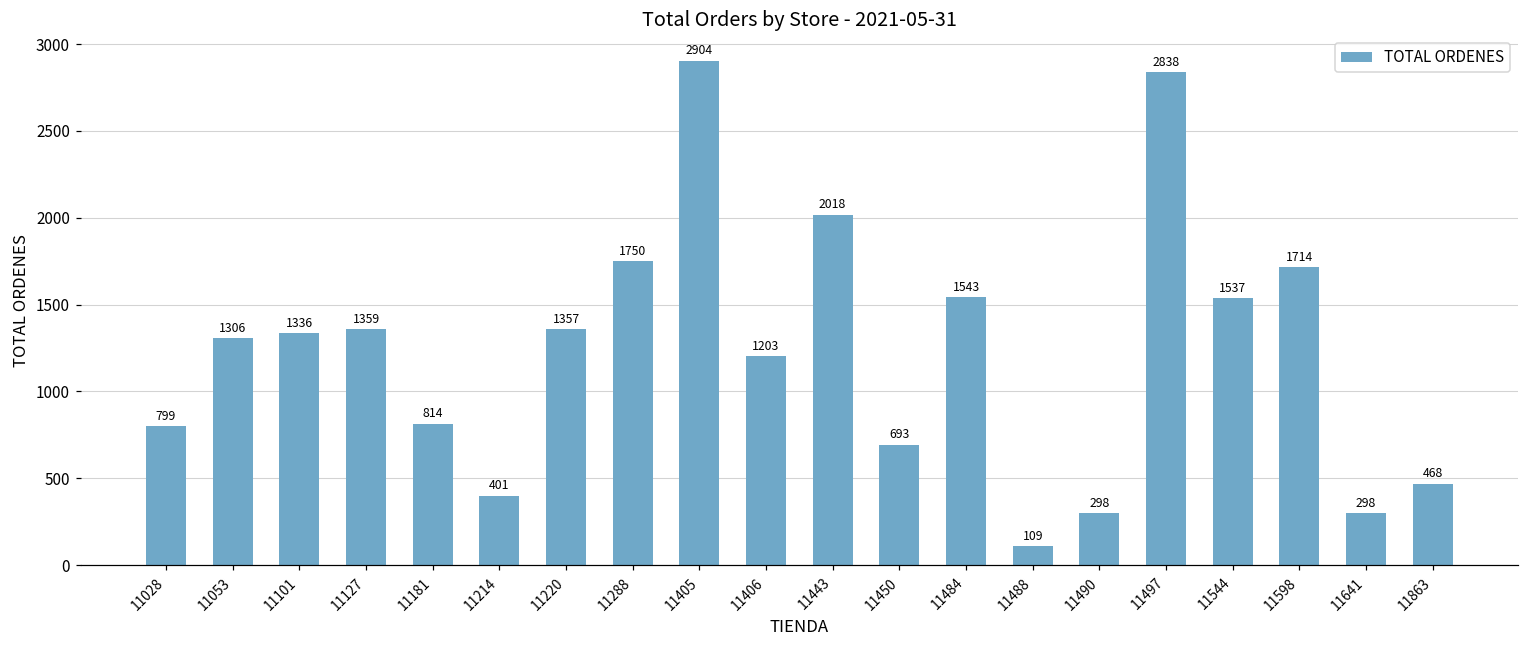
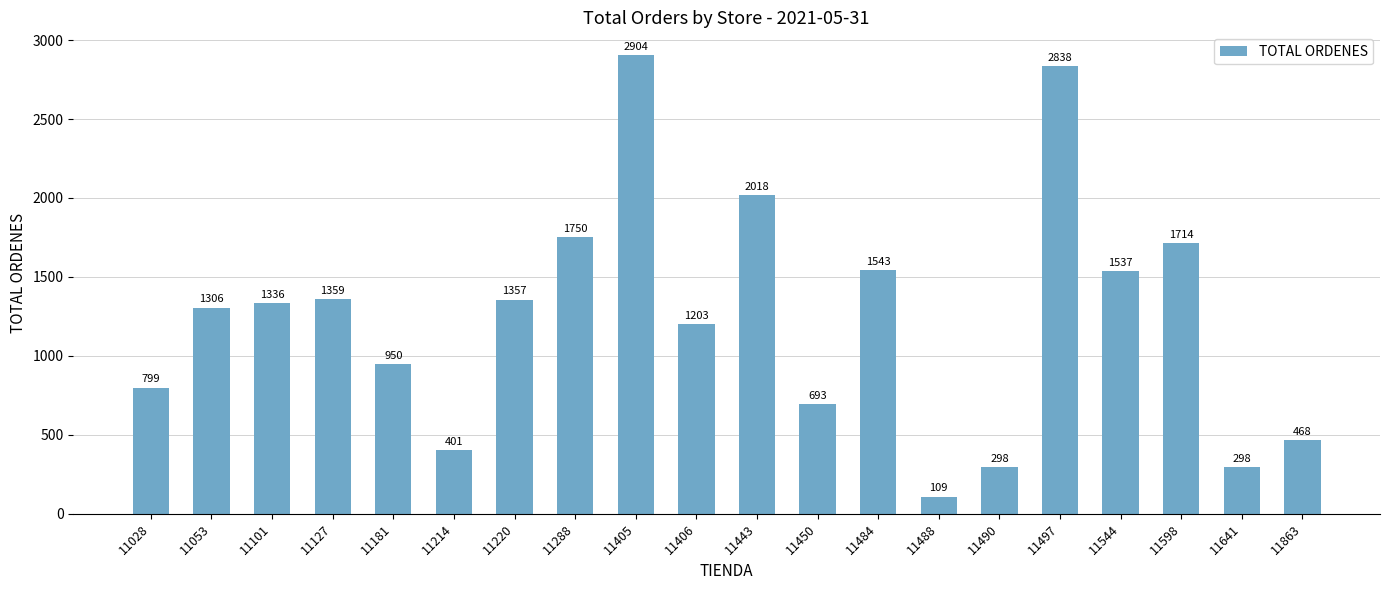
  {
    "11028": 799,
    "11053": 1306,
    "11101": 1336,
    "11127": 1359,
-   "11181": 814,
+   "11181": 950,
    "11214": 401,
    "11220": 1357,
    "11288": 1750,
    "11405": 2904,
    "11406": 1203,
    "11443": 2018,
    "11450": 693,
    "11484": 1543,
    "11488": 109,
    "11490": 298,
    "11497": 2838,
    "11544": 1537,
    "11598": 1714,
    "11641": 298,
    "11863": 468
  }
